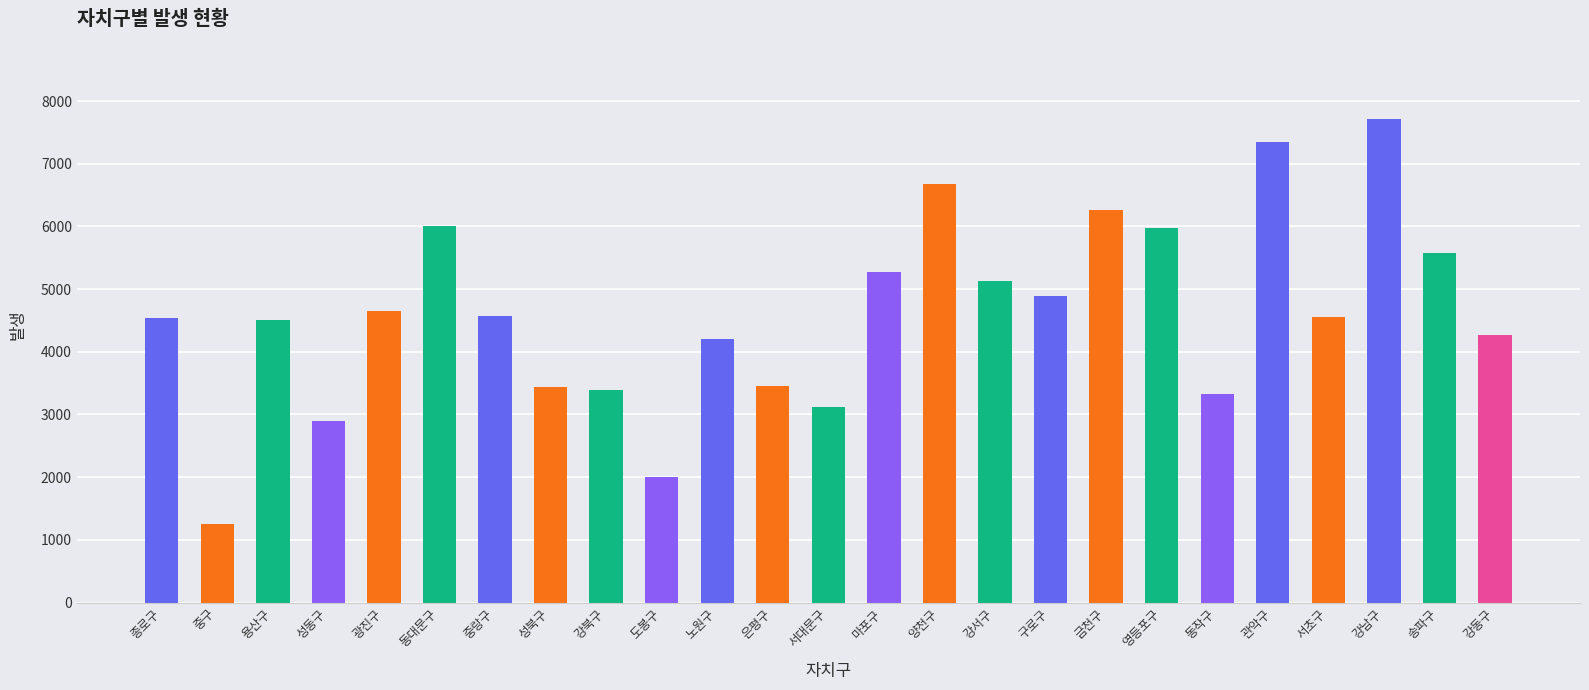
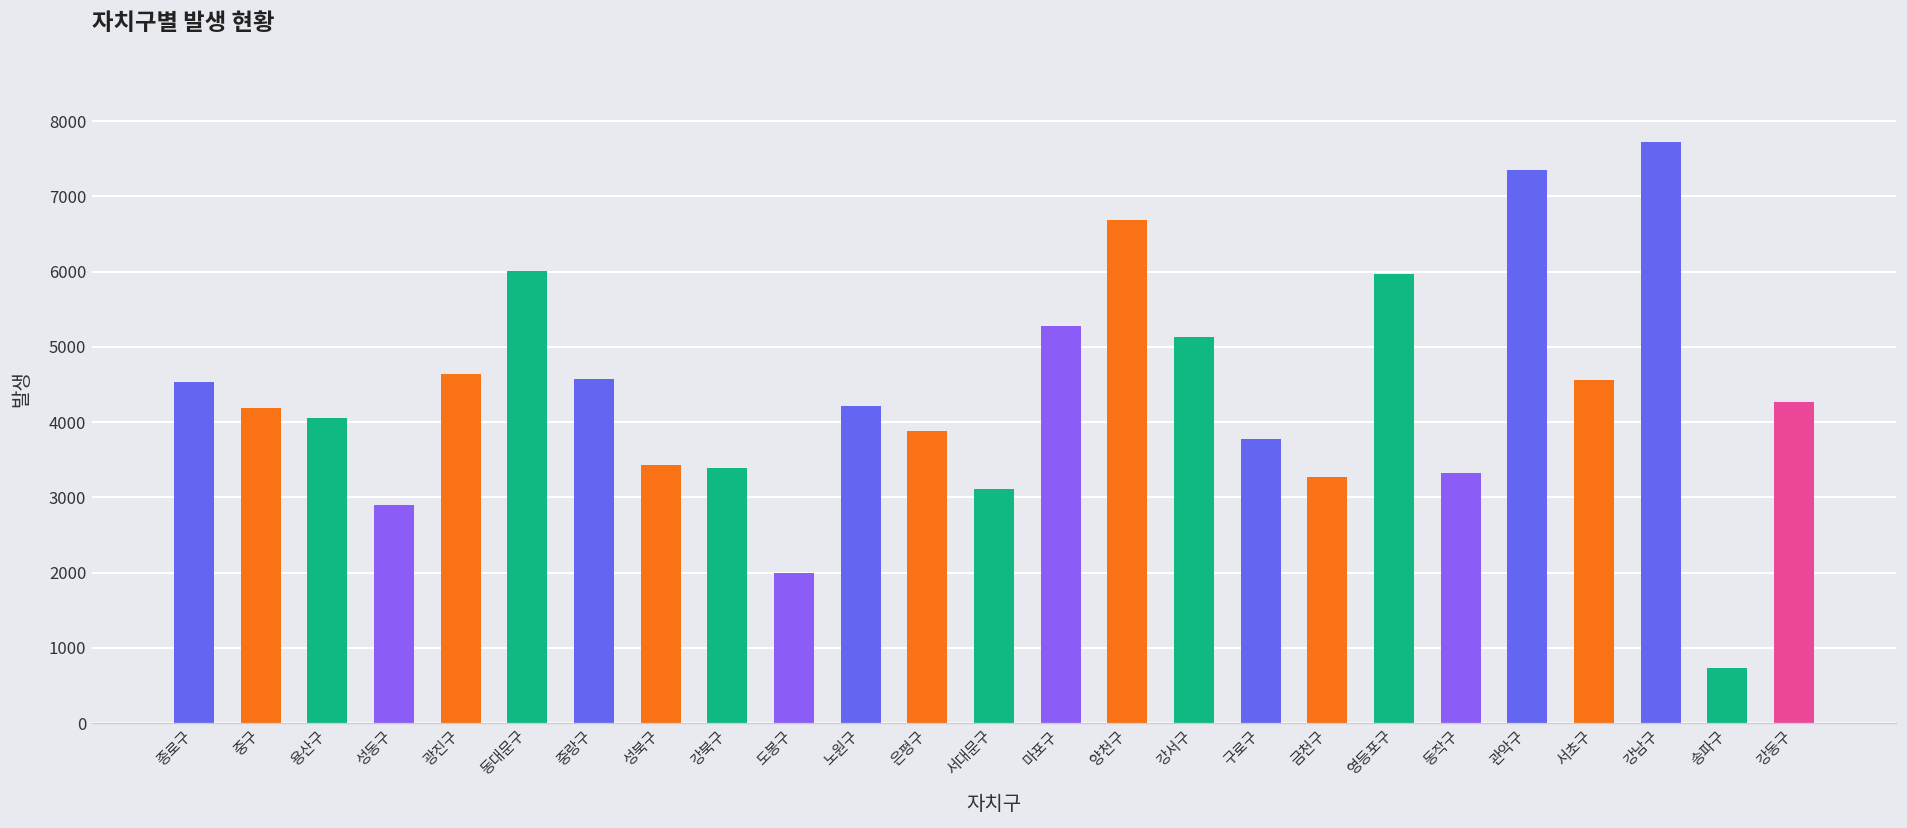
  {
    "종로구": 4500,
-   "중구": 1300,
-   "용산구": 4500,
+   "중구": 4200,
+   "용산구": 4100,
    "성동구": 2900,
    "광진구": 4600,
    "동대문구": 6000,
    "중랑구": 4600,
    "성북구": 3400,
    "강북구": 3400,
    "도봉구": 2000,
    "노원구": 4200,
-   "은평구": 3500,
+   "은평구": 3900,
    "서대문구": 3100,
    "마포구": 5300,
    "양천구": 6700,
    "강서구": 5100,
-   "구로구": 4900,
-   "금천구": 6300,
+   "구로구": 3800,
+   "금천구": 3300,
    "영등포구": 6000,
    "동작구": 3300,
    "관악구": 7400,
    "서초구": 4600,
    "강남구": 7700,
-   "송파구": 5600,
+   "송파구": 700,
    "강동구": 4300
  }
